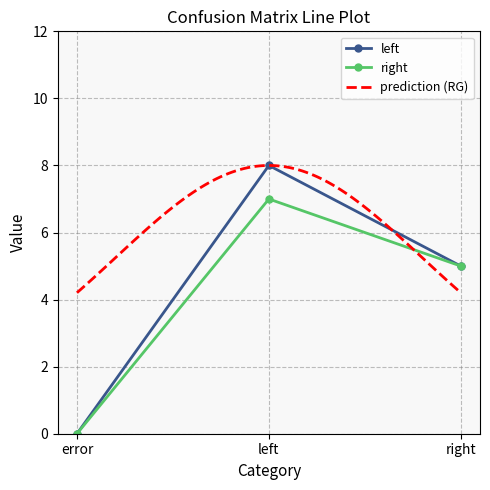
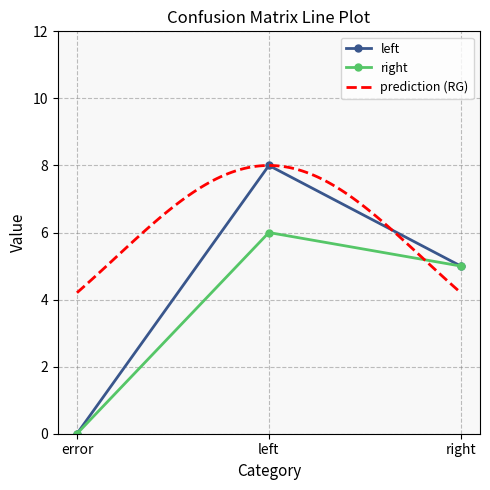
  {
    "right": {
-     "left": 7
+     "left": 6
    },
    "prediction (RG)": {
      "error": 4.2,
      "right": 4.2
    }
  }
